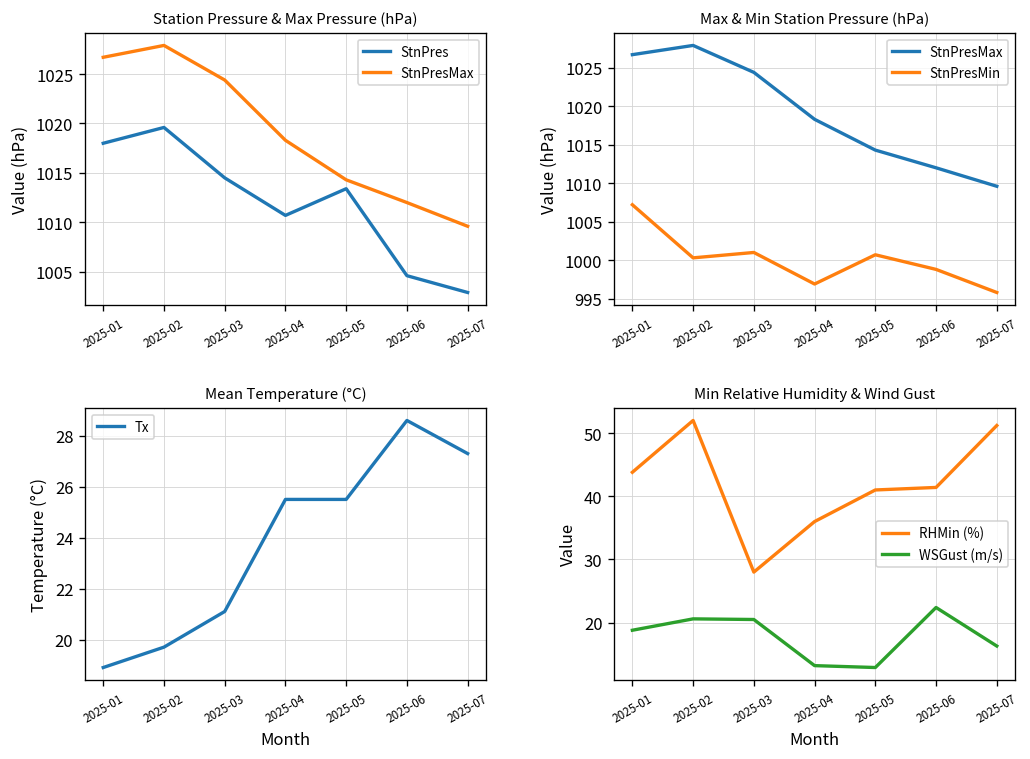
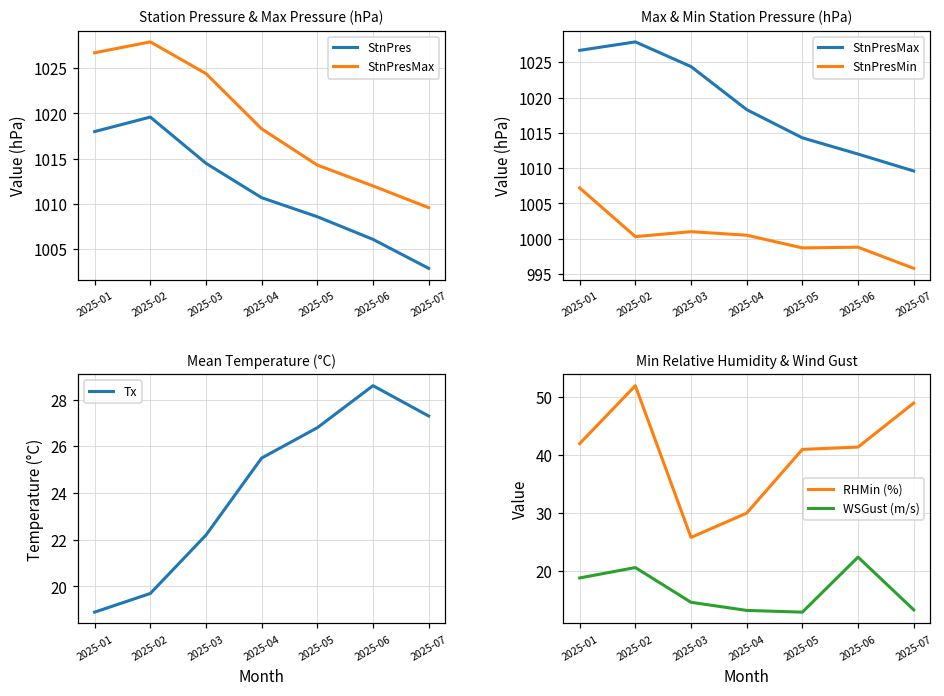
  {
    "Station Pressure & Max Pressure (hPa)": {
      "StnPres": {
        "2025-01": 1018,
        "2025-02": 1020,
        "2025-03": 1015,
        "2025-04": 1011,
-       "2025-05": 1013,
-       "2025-06": 1005,
+       "2025-05": 1009,
+       "2025-06": 1006,
        "2025-07": 1003
      }
    },
    "Max & Min Station Pressure (hPa)": {
      "StnPresMax": {
        "2025-01": 1027,
        "2025-02": 1028,
        "2025-03": 1024,
        "2025-04": 1018,
        "2025-05": 1014,
        "2025-06": 1012,
        "2025-07": 1010
      },
      "StnPresMin": {
        "2025-01": 1007,
        "2025-02": 1000,
        "2025-03": 1001,
-       "2025-04": 997,
-       "2025-05": 1001,
+       "2025-04": 1001,
+       "2025-05": 999,
        "2025-06": 999,
        "2025-07": 996
      }
    },
    "Mean Temperature (°C)": {
      "2025-01": 18.9,
      "2025-02": 19.7,
-     "2025-03": 21.1,
+     "2025-03": 22.2,
      "2025-04": 25.5,
-     "2025-05": 25.5,
+     "2025-05": 26.8,
      "2025-06": 28.6,
      "2025-07": 27.3
    },
    "Min Relative Humidity & Wind Gust": {
      "RHMin (%)": {
-       "2025-01": 44,
+       "2025-01": 42,
        "2025-02": 52,
-       "2025-03": 28,
-       "2025-04": 36,
+       "2025-03": 26,
+       "2025-04": 30,
        "2025-05": 41,
        "2025-06": 41,
-       "2025-07": 51
+       "2025-07": 49
      },
      "WSGust (m/s)": {
        "2025-01": 19,
        "2025-02": 21,
-       "2025-03": 21,
+       "2025-03": 15,
        "2025-04": 13,
        "2025-05": 13,
        "2025-06": 22,
-       "2025-07": 16
+       "2025-07": 13
      }
    }
  }
